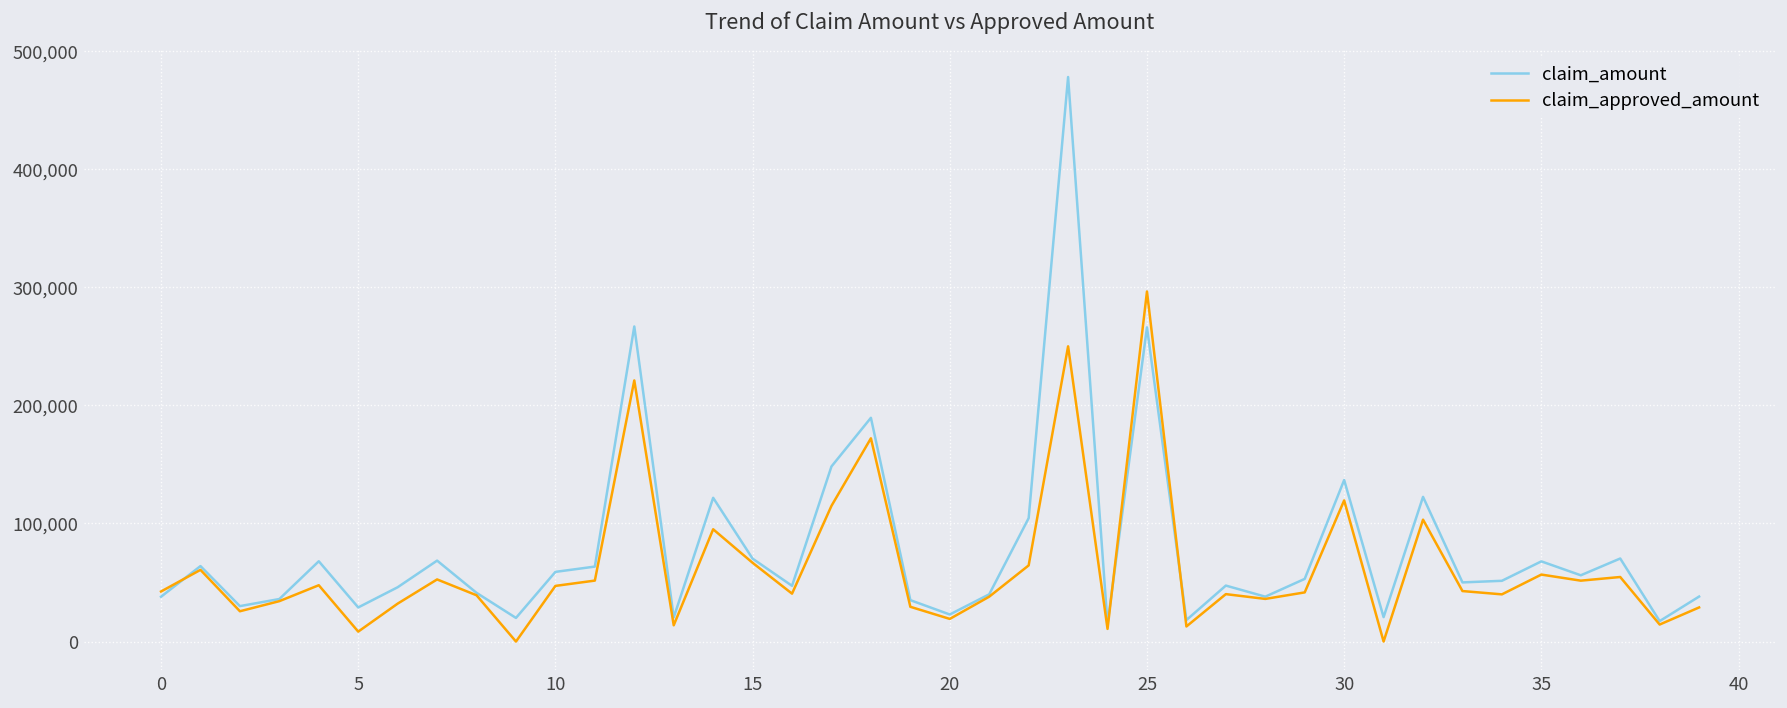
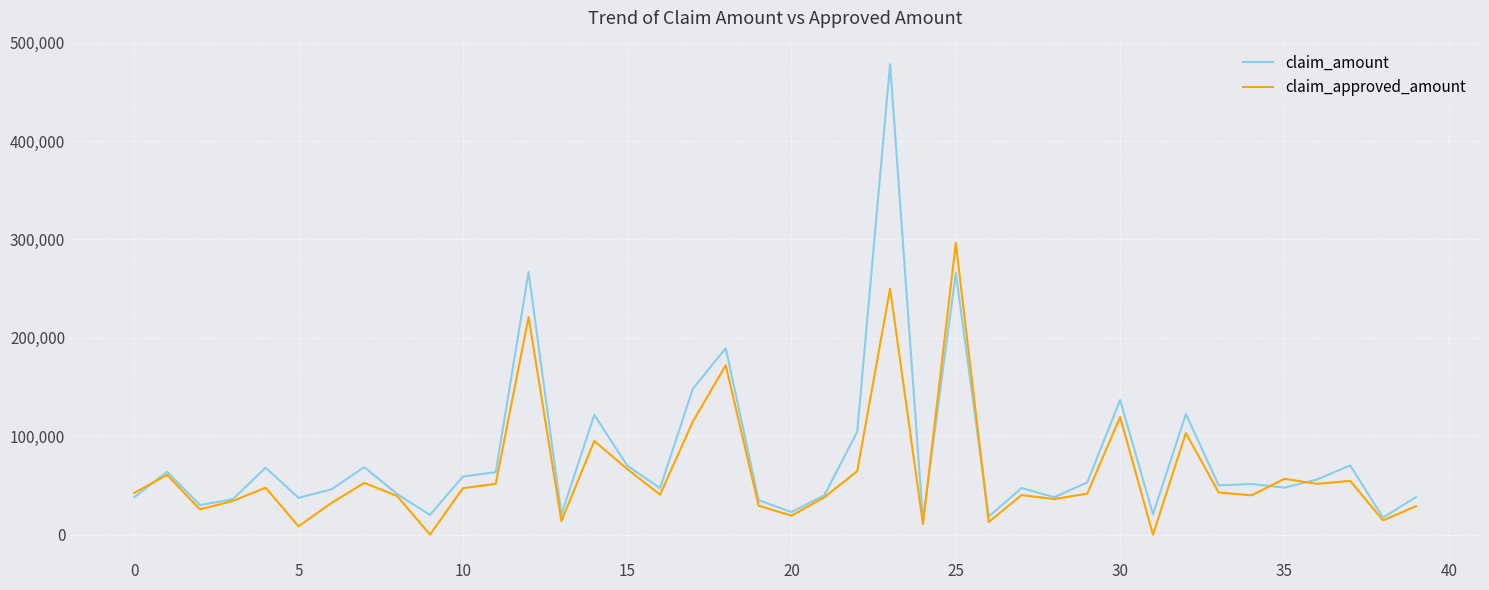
  {
    "claim_amount": {
      "0": "40,000",
-     "5": "30,000",
+     "5": "40,000",
      "10": "60,000",
      "15": "70,000",
      "20": "20,000",
      "25": "270,000",
      "30": "140,000",
-     "35": "70,000"
+     "35": "50,000"
    },
    "claim_approved_amount": {
      "0": "40,000",
      "5": "10,000",
      "10": "50,000",
      "15": "70,000",
      "20": "20,000",
      "25": "300,000",
      "30": "120,000",
      "35": "60,000"
    }
  }
